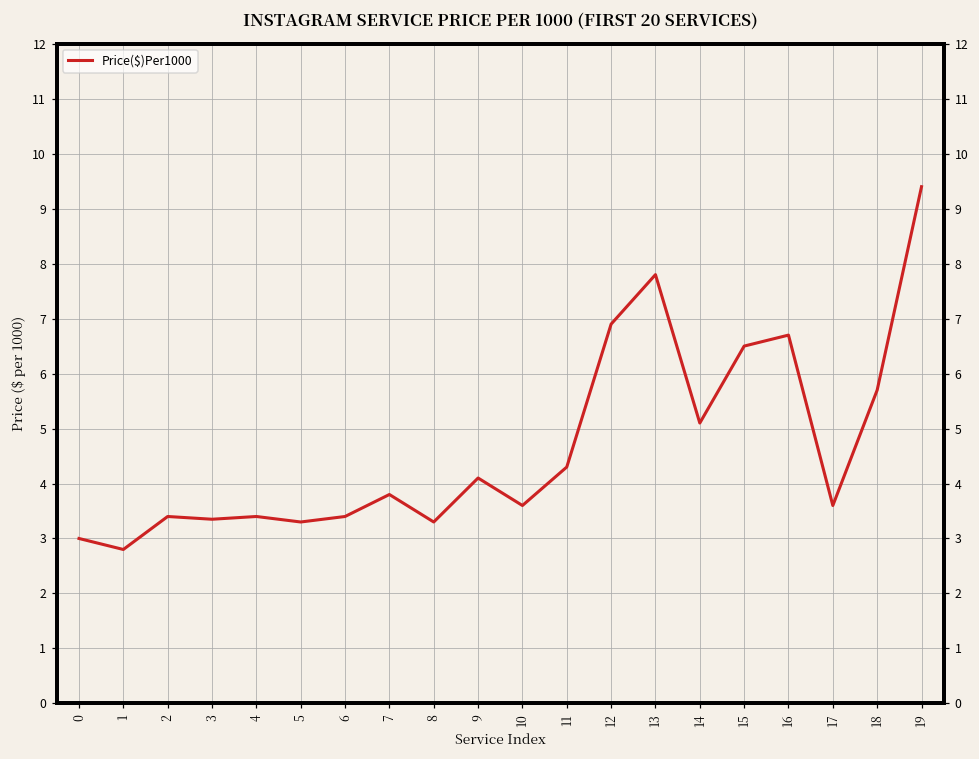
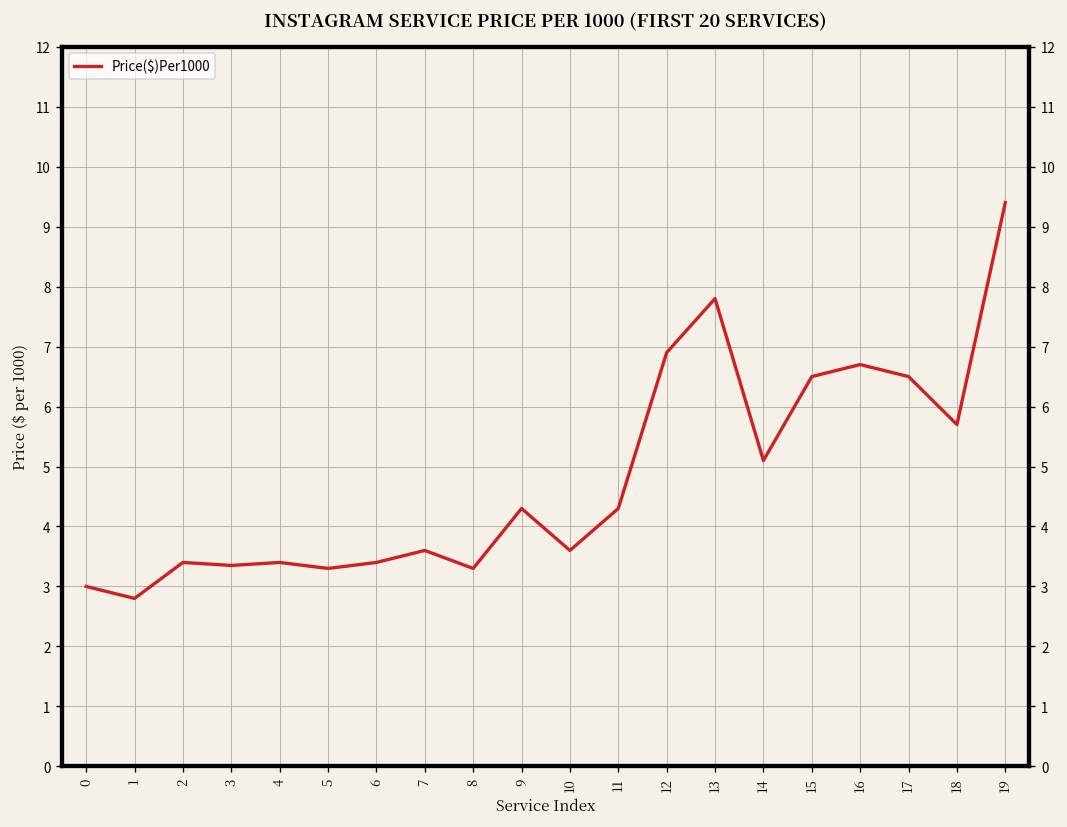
  {
    "0": 3.0,
    "1": 2.8,
    "2": 3.4,
    "3": 3.4,
    "4": 3.4,
    "5": 3.3,
    "6": 3.4,
-   "7": 3.8,
+   "7": 3.6,
    "8": 3.3,
-   "9": 4.1,
+   "9": 4.3,
    "10": 3.6,
    "11": 4.3,
    "12": 6.9,
    "13": 7.8,
    "14": 5.1,
    "15": 6.5,
    "16": 6.7,
-   "17": 3.6,
+   "17": 6.5,
    "18": 5.7,
    "19": 9.4
  }
